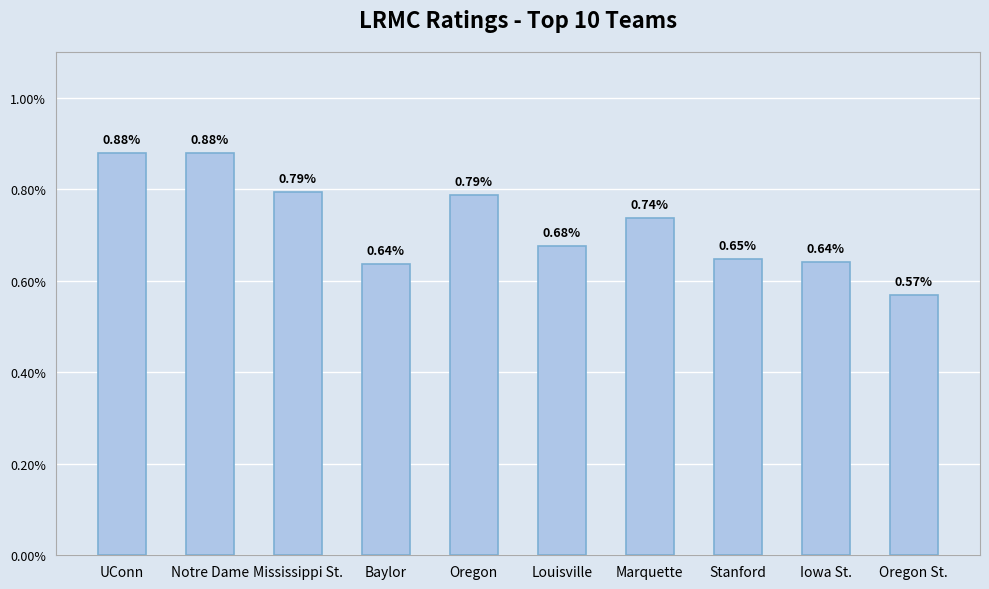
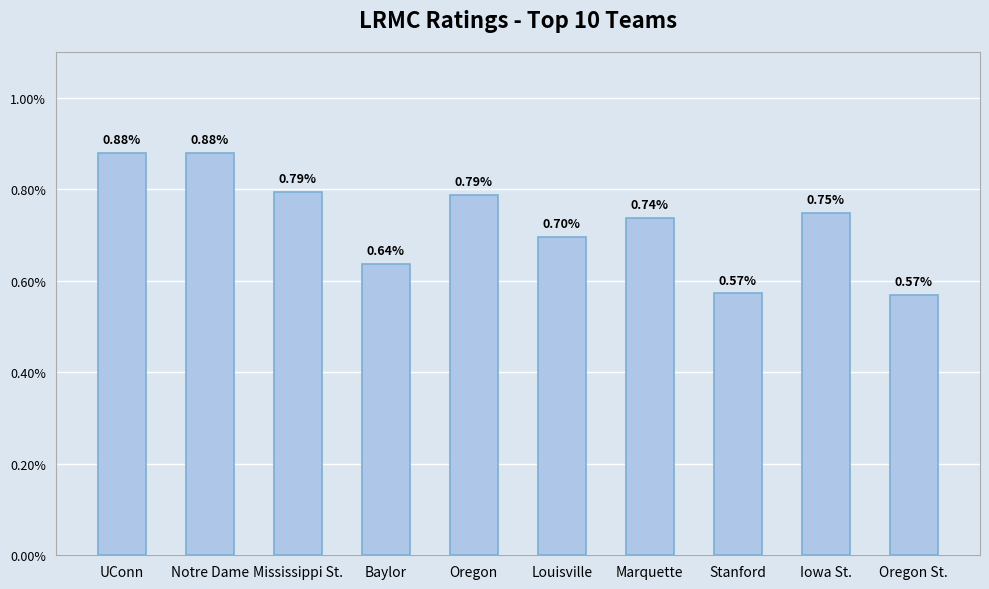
  {
    "UConn": "0.88%",
    "Notre Dame": "0.88%",
    "Mississippi St.": "0.79%",
    "Baylor": "0.64%",
    "Oregon": "0.79%",
-   "Louisville": "0.68%",
+   "Louisville": "0.70%",
    "Marquette": "0.74%",
-   "Stanford": "0.65%",
-   "Iowa St.": "0.64%",
+   "Stanford": "0.57%",
+   "Iowa St.": "0.75%",
    "Oregon St.": "0.57%"
  }
